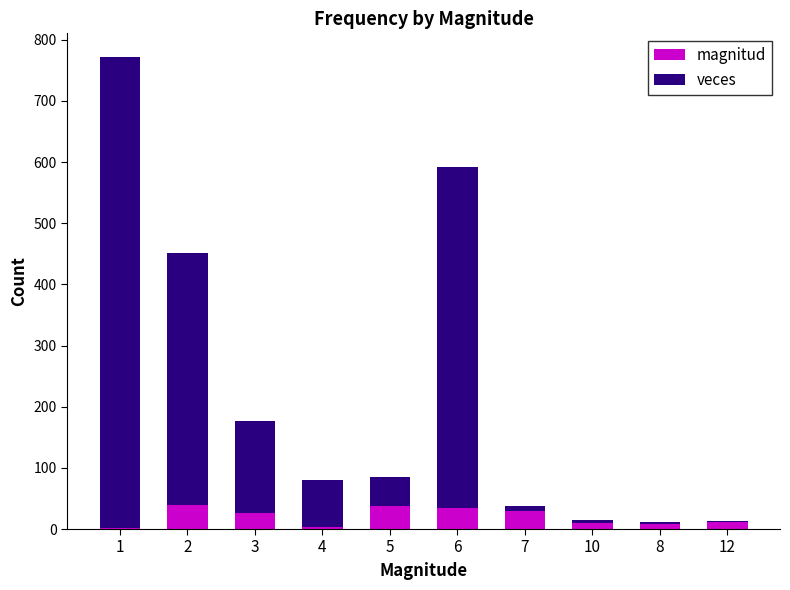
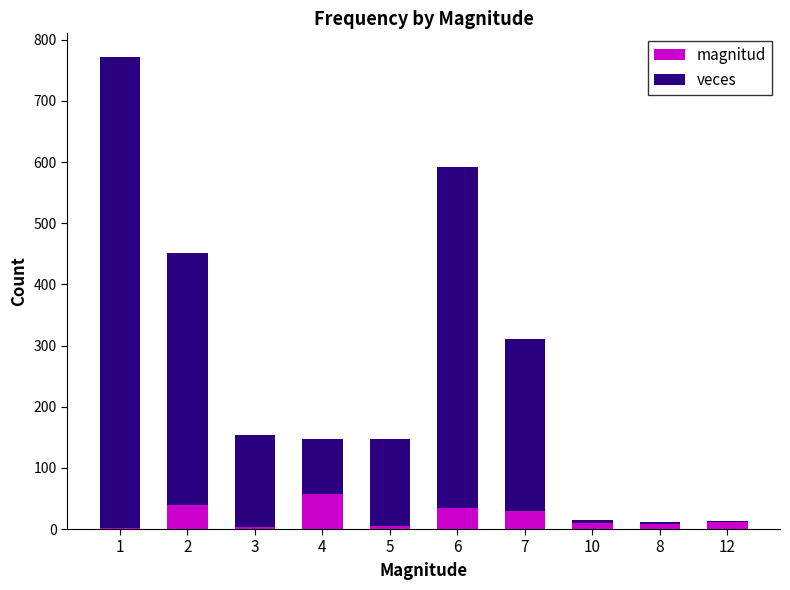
  {
    "magnitud": {
      "2": 40,
-     "3": 30,
-     "4": 0,
-     "5": 40,
+     "3": 0,
+     "4": 60,
+     "5": 10,
      "6": 40,
      "7": 30,
      "10": 10,
      "8": 10,
      "12": 10
    },
    "veces": {
      "1": 770,
      "2": 410,
      "3": 150,
-     "4": 80,
-     "5": 50,
+     "4": 90,
+     "5": 140,
      "6": 560,
-     "7": 10,
+     "7": 280,
      "10": 10
    }
  }
